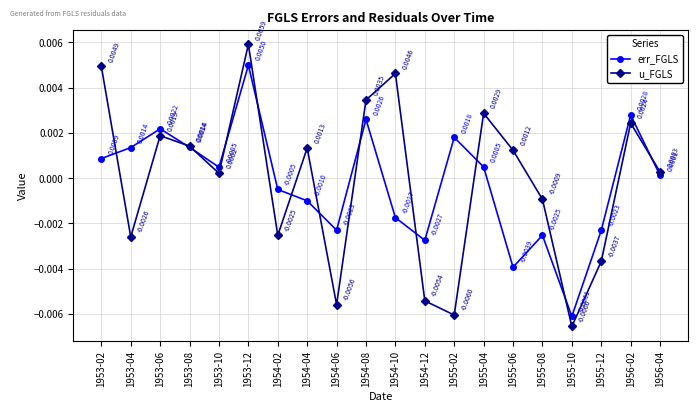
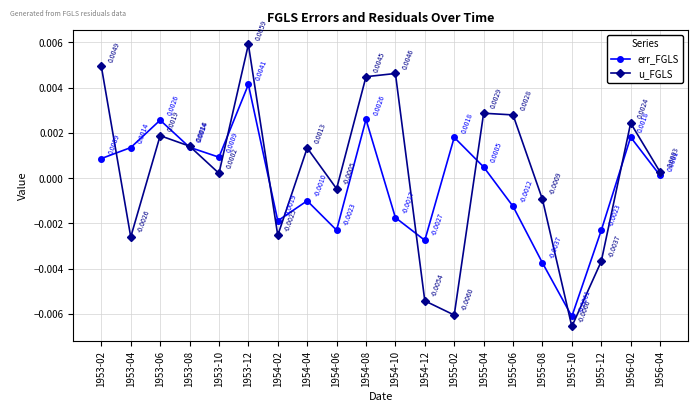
  {
    "err_FGLS": {
      "1953-02": 0.0009,
      "1953-04": 0.0014,
-     "1953-06": 0.0022,
-     "1953-10": 0.0005,
-     "1953-12": 0.0050,
-     "1954-02": -0.0005,
+     "1953-06": 0.0026,
+     "1953-10": 0.0009,
+     "1953-12": 0.0041,
+     "1954-02": -0.0019,
      "1954-04": -0.0010,
      "1954-06": -0.0023,
      "1954-08": 0.0026,
      "1954-10": -0.0017,
      "1954-12": -0.0027,
      "1955-02": 0.0018,
      "1955-04": 0.0005,
-     "1955-06": -0.0039,
-     "1955-08": -0.0025,
+     "1955-06": -0.0012,
+     "1955-08": -0.0037,
      "1955-12": -0.0023,
-     "1956-02": 0.0028
+     "1956-02": 0.0018
    },
    "u_FGLS": {
      "1953-02": 0.0049,
      "1953-04": -0.0026,
      "1953-12": 0.0059,
      "1954-04": 0.0013,
-     "1954-06": -0.0056,
-     "1954-08": 0.0035,
+     "1954-06": -0.0005,
+     "1954-08": 0.0045,
      "1954-10": 0.0046,
      "1954-12": -0.0054,
      "1955-02": -0.0060,
      "1955-04": 0.0029,
-     "1955-06": 0.0012,
+     "1955-06": 0.0028,
      "1955-08": -0.0009,
      "1955-12": -0.0037
    }
  }
